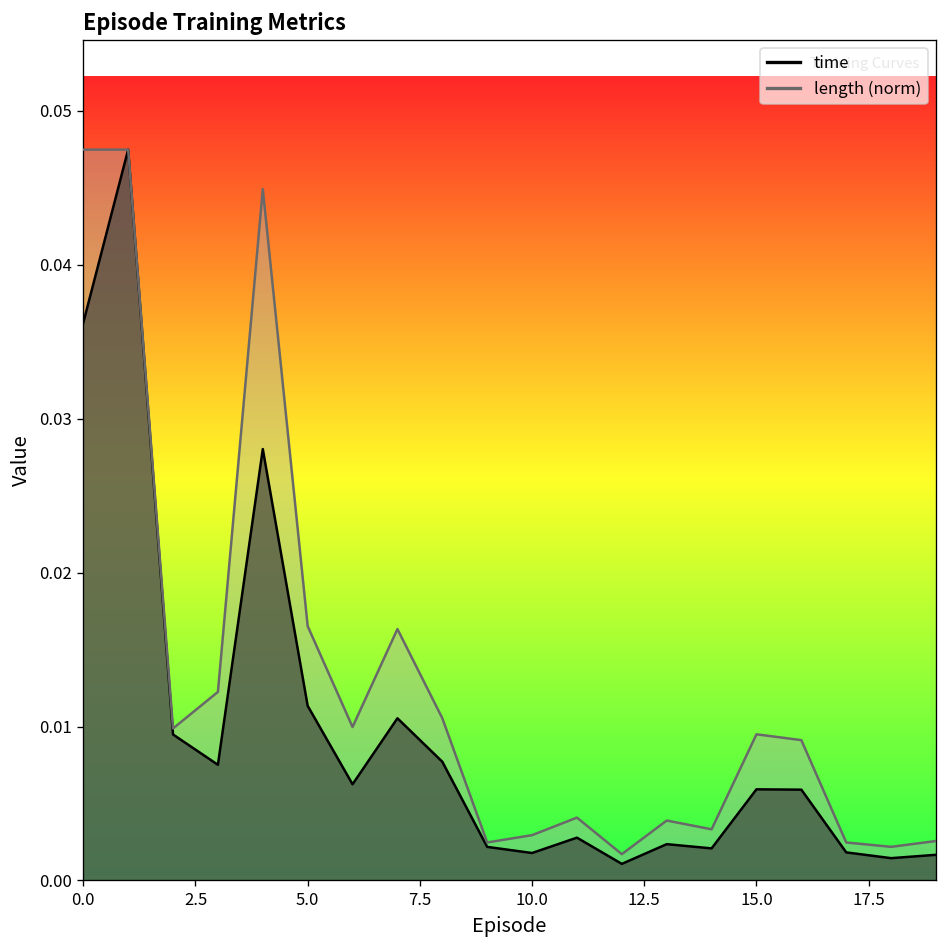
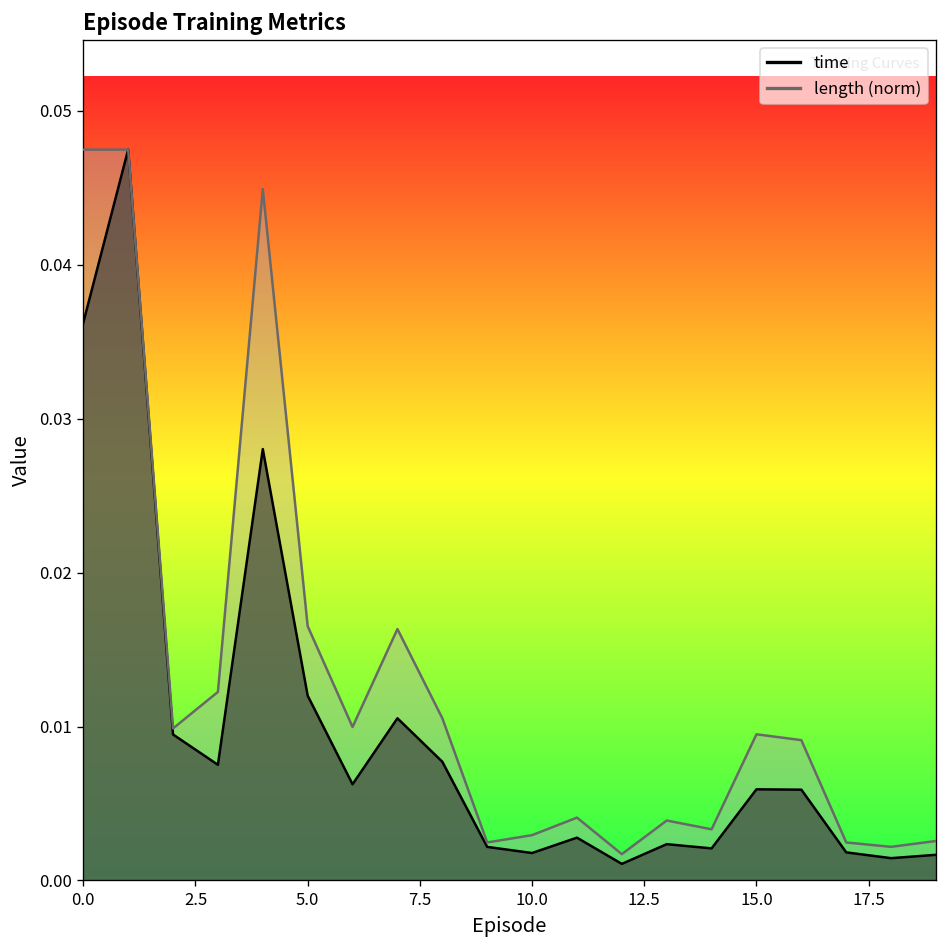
  {
    "time": {
      "0.0": 0.0362,
-     "5.0": 0.0113,
+     "5.0": 0.0120,
      "10.0": 0.0018,
      "15.0": 0.0059
    }
  }
